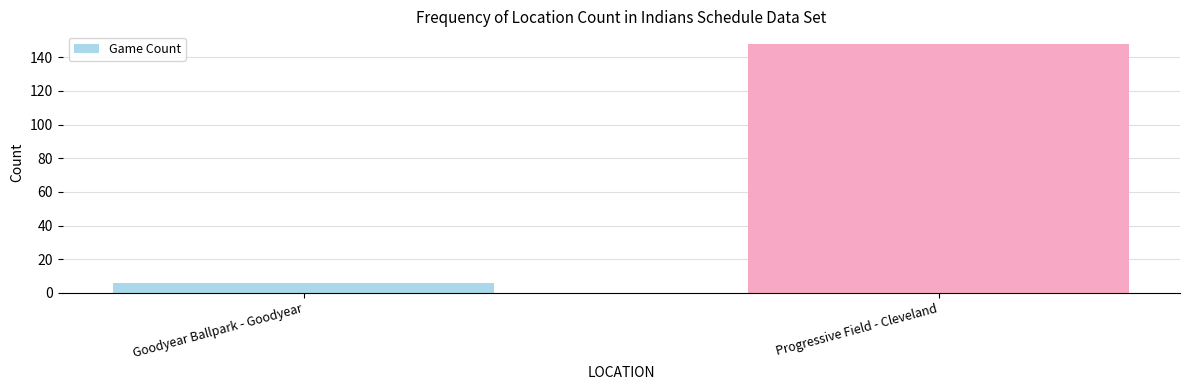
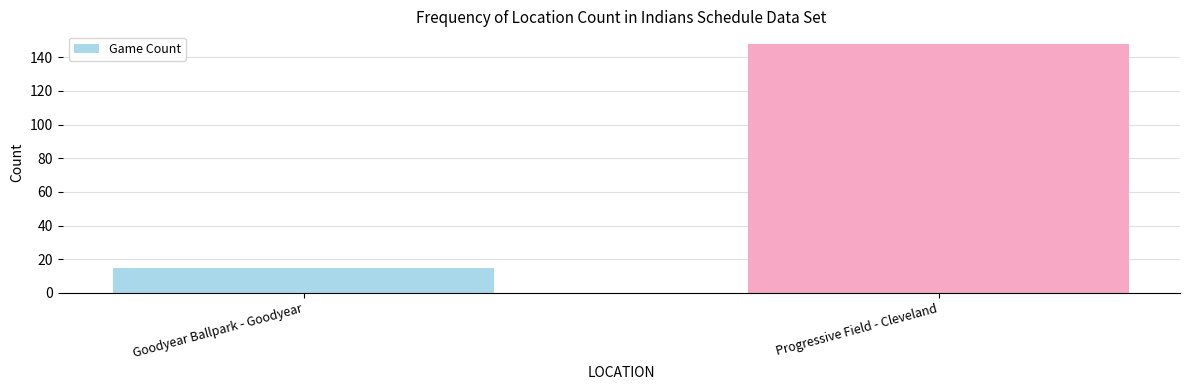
  {
-   "Goodyear Ballpark - Goodyear": 6,
+   "Goodyear Ballpark - Goodyear": 15,
    "Progressive Field - Cleveland": 148
  }
